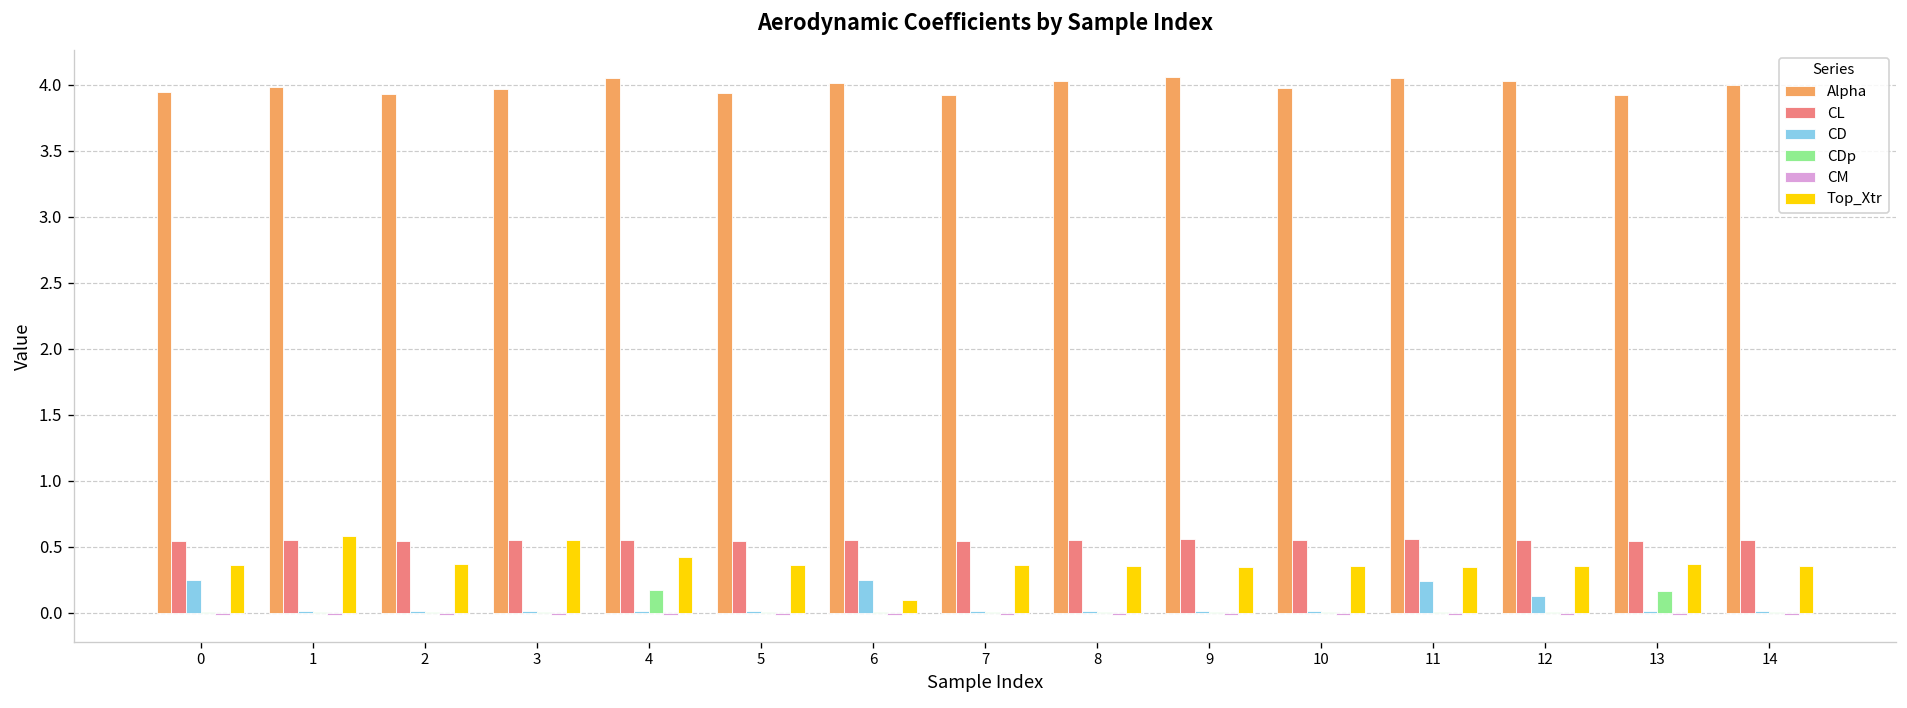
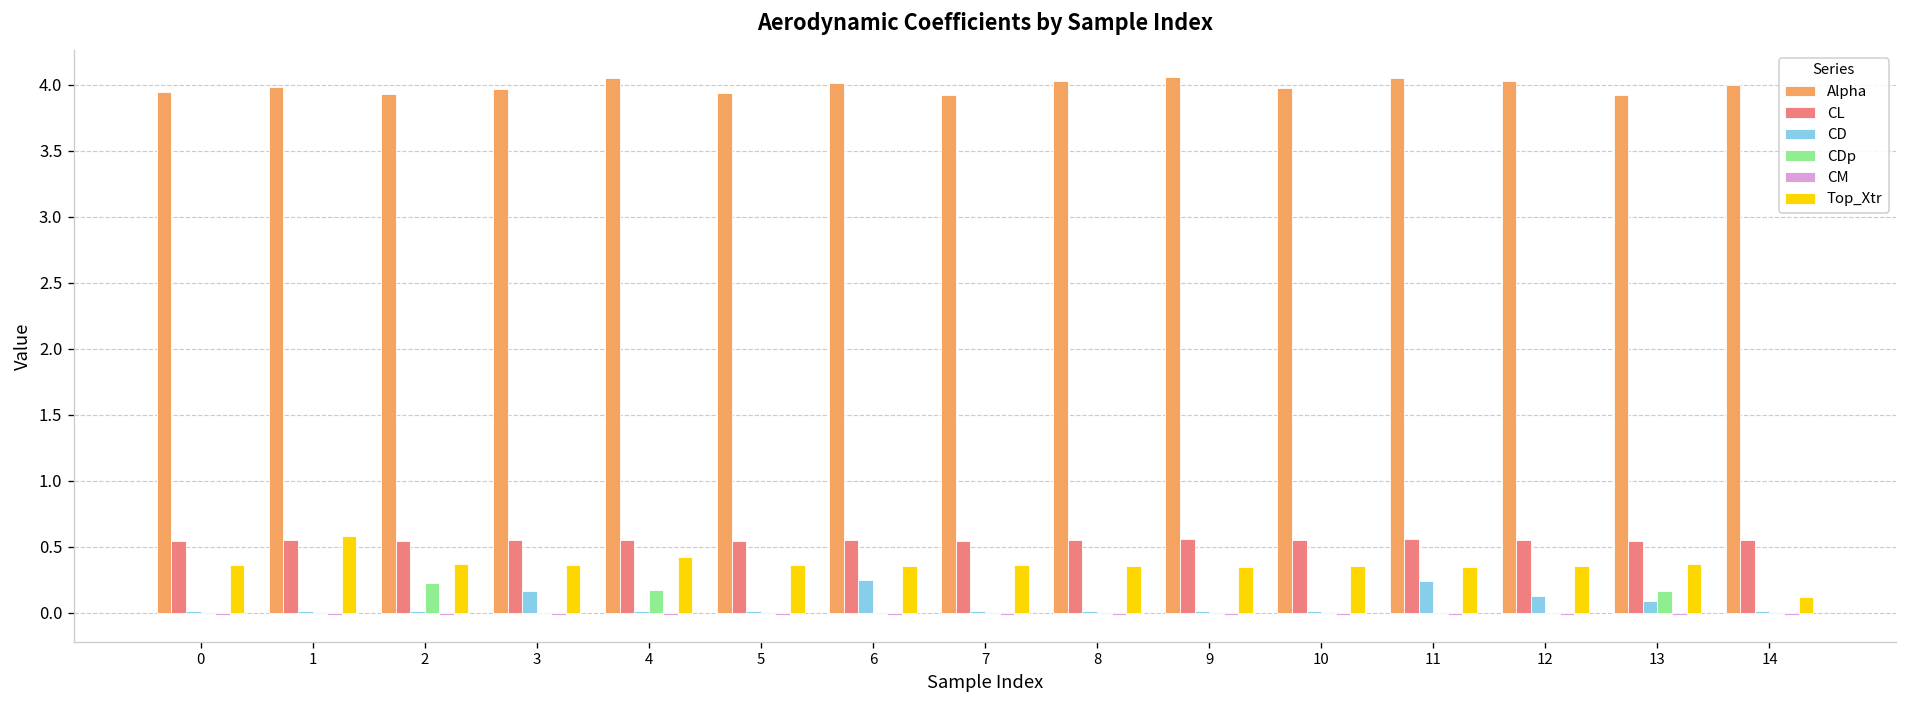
  {
    "CD": {
-     "0": 0.25,
-     "3": 0.01,
+     "0": 0.01,
+     "3": 0.17,
      "6": 0.25,
      "11": 0.24,
      "12": 0.13,
-     "13": 0.01
+     "13": 0.09
    },
    "CDp": {
-     "2": 0.00,
+     "2": 0.22,
      "4": 0.17,
      "13": 0.16
    },
    "Top_Xtr": {
      "0": 0.36,
      "1": 0.58,
      "2": 0.37,
-     "3": 0.55,
+     "3": 0.36,
      "4": 0.43,
      "5": 0.36,
-     "6": 0.10,
+     "6": 0.35,
      "7": 0.36,
      "8": 0.35,
      "9": 0.35,
      "10": 0.36,
      "11": 0.35,
      "12": 0.35,
      "13": 0.37,
-     "14": 0.36
+     "14": 0.12
    }
  }
